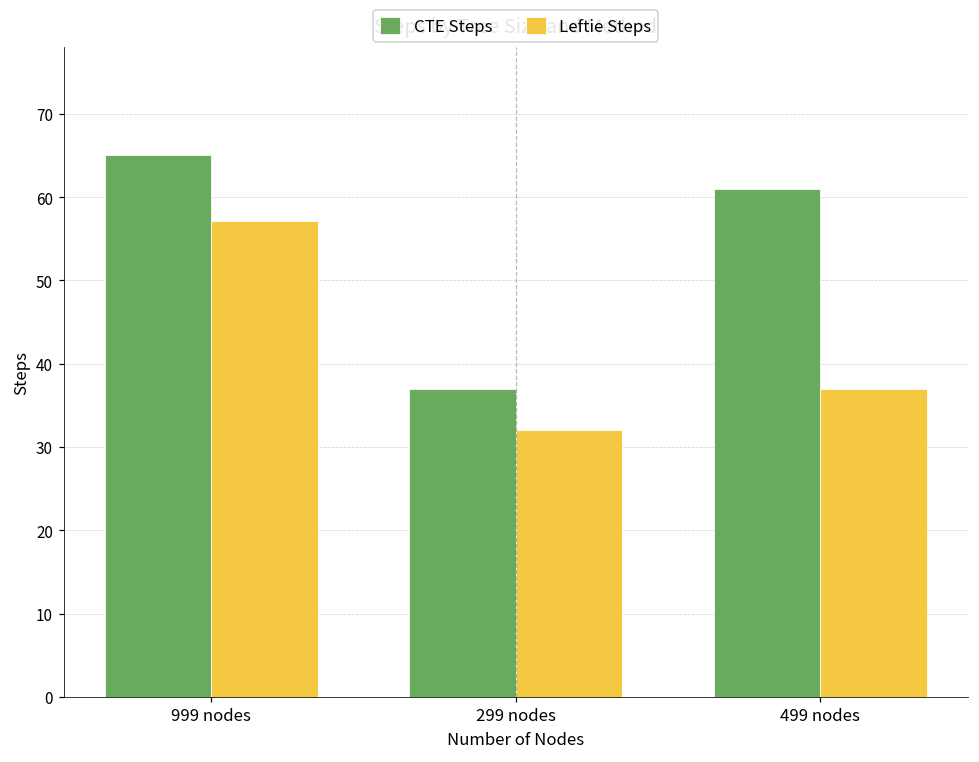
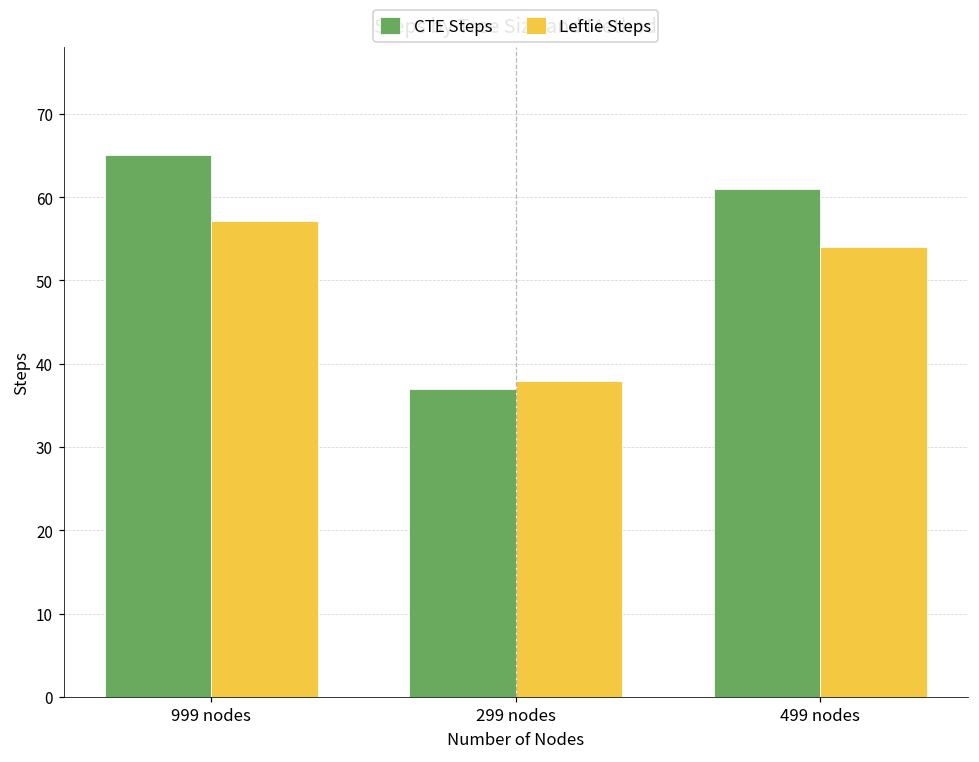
  {
    "CTE Steps": {
      "999 nodes": 65,
      "299 nodes": 37,
      "499 nodes": 61
    },
    "Leftie Steps": {
      "999 nodes": 57,
-     "299 nodes": 32,
-     "499 nodes": 37
+     "299 nodes": 38,
+     "499 nodes": 54
    }
  }
